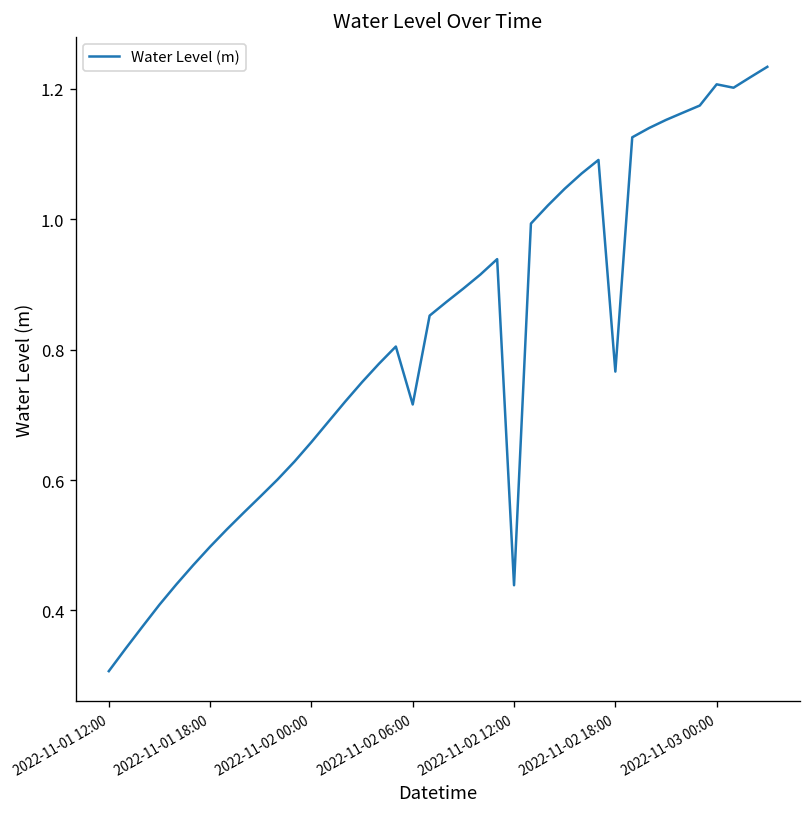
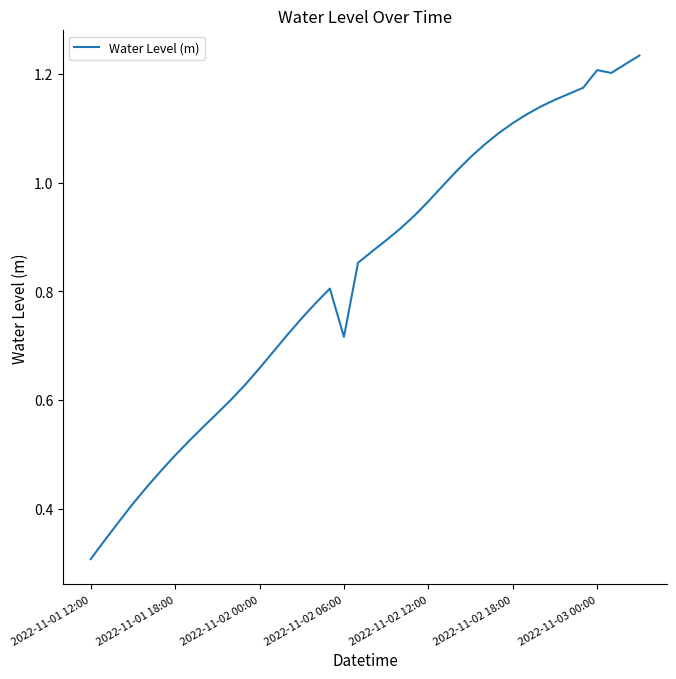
  {
    "2022-11-01 12:00": 0.31,
    "2022-11-01 18:00": 0.50,
    "2022-11-02 00:00": 0.66,
    "2022-11-02 06:00": 0.72,
-   "2022-11-02 12:00": 0.44,
-   "2022-11-02 18:00": 0.77,
+   "2022-11-02 12:00": 0.97,
+   "2022-11-02 18:00": 1.11,
    "2022-11-03 00:00": 1.21
  }
